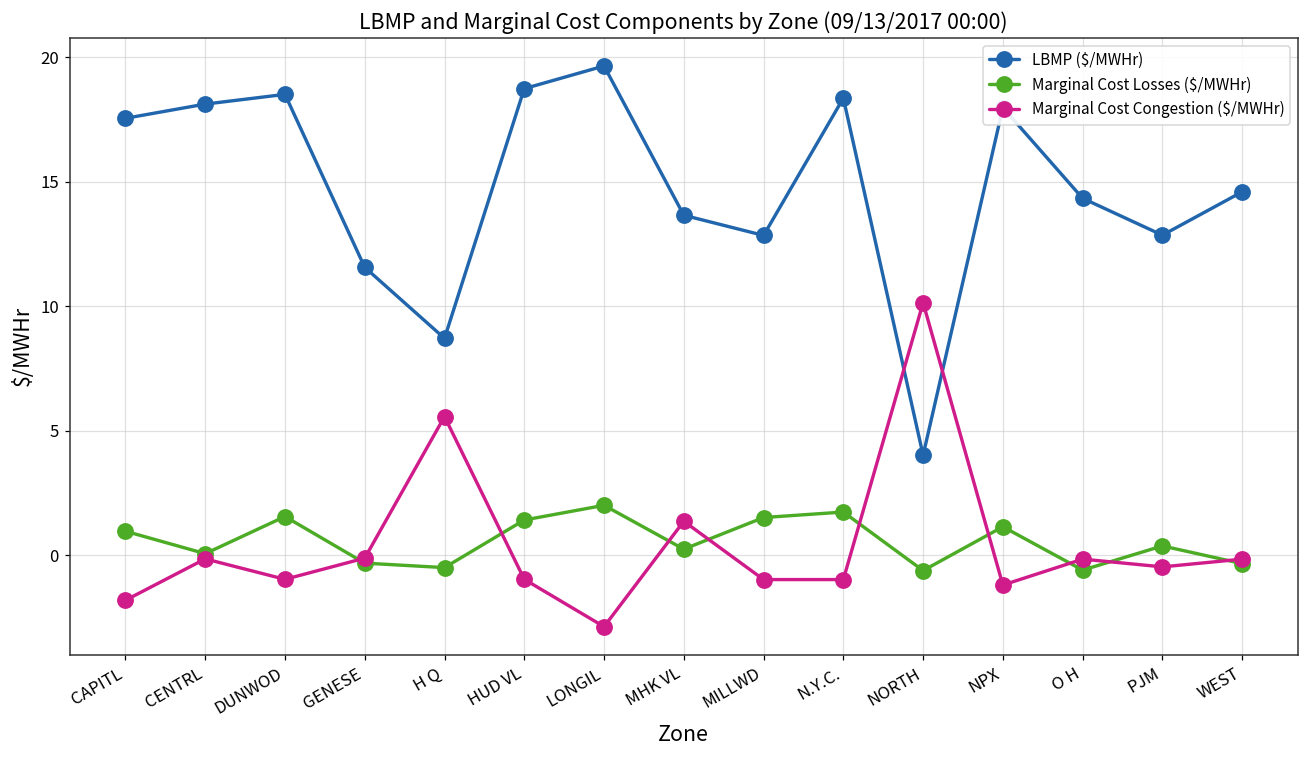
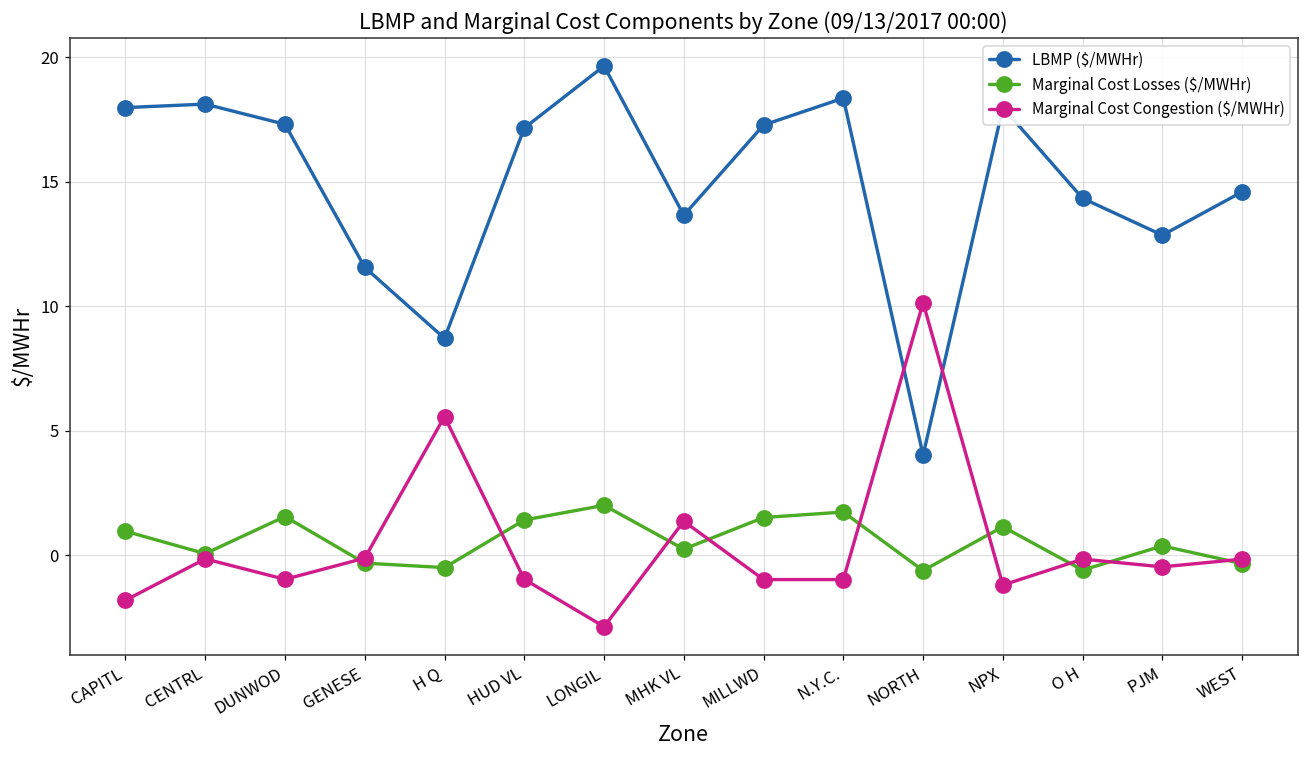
  {
    "LBMP ($/MWHr)": {
-     "CAPITL": 17.5,
+     "CAPITL": 18.0,
      "CENTRL": 18.1,
-     "DUNWOD": 18.5,
+     "DUNWOD": 17.3,
      "GENESE": 11.6,
      "H Q": 8.7,
-     "HUD VL": 18.7,
+     "HUD VL": 17.2,
      "LONGIL": 19.6,
      "MHK VL": 13.7,
-     "MILLWD": 12.8,
+     "MILLWD": 17.3,
      "N.Y.C.": 18.4,
      "NORTH": 4.0,
      "O H": 14.3,
      "PJM": 12.9,
      "WEST": 14.6
    },
    "Marginal Cost Losses ($/MWHr)": {
      "CAPITL": 1.0,
      "CENTRL": 0.1,
      "DUNWOD": 1.6,
      "GENESE": -0.3,
      "H Q": -0.5,
      "HUD VL": 1.4,
      "LONGIL": 2.0,
      "MHK VL": 0.3,
      "MILLWD": 1.5,
      "N.Y.C.": 1.7,
      "NORTH": -0.6,
      "NPX": 1.2,
      "O H": -0.6,
      "PJM": 0.4,
      "WEST": -0.3
    },
    "Marginal Cost Congestion ($/MWHr)": {
      "CAPITL": -1.8,
      "CENTRL": -0.1,
      "DUNWOD": -1.0,
      "GENESE": -0.1,
      "H Q": 5.6,
      "HUD VL": -1.0,
      "LONGIL": -2.9,
      "MHK VL": 1.4,
      "MILLWD": -1.0,
      "N.Y.C.": -1.0,
      "NORTH": 10.1,
      "NPX": -1.2,
      "O H": -0.2,
      "PJM": -0.5,
      "WEST": -0.2
    }
  }
